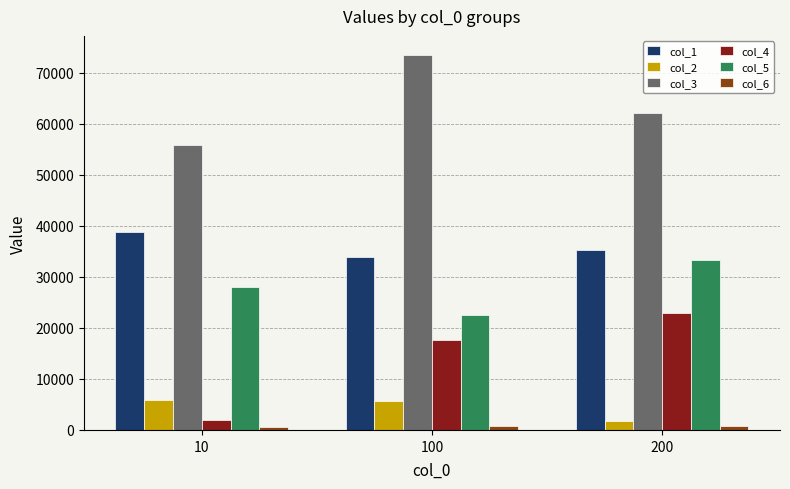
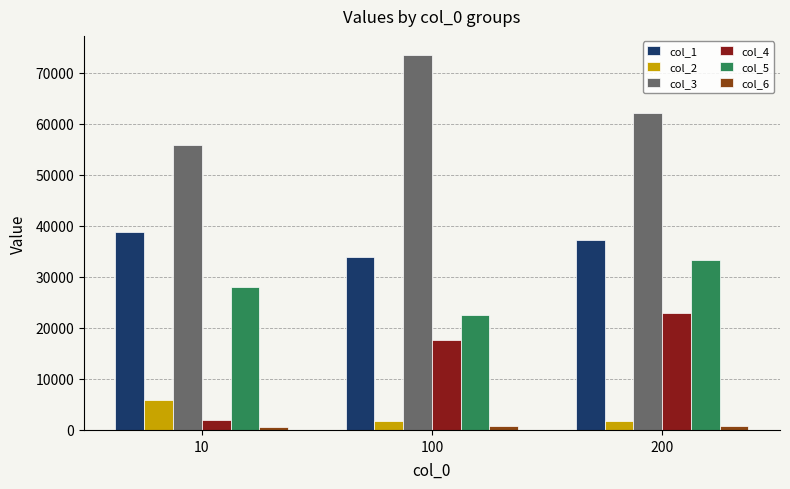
  {
    "col_1": {
      "10": 39000,
      "100": 34000,
-     "200": 35000
+     "200": 37000
    },
    "col_2": {
      "10": 6000,
-     "100": 6000,
+     "100": 2000,
      "200": 2000
    },
    "col_3": {
      "10": 56000,
      "100": 74000,
      "200": 62000
    },
    "col_5": {
      "10": 28000,
      "100": 23000,
      "200": 33000
    }
  }
